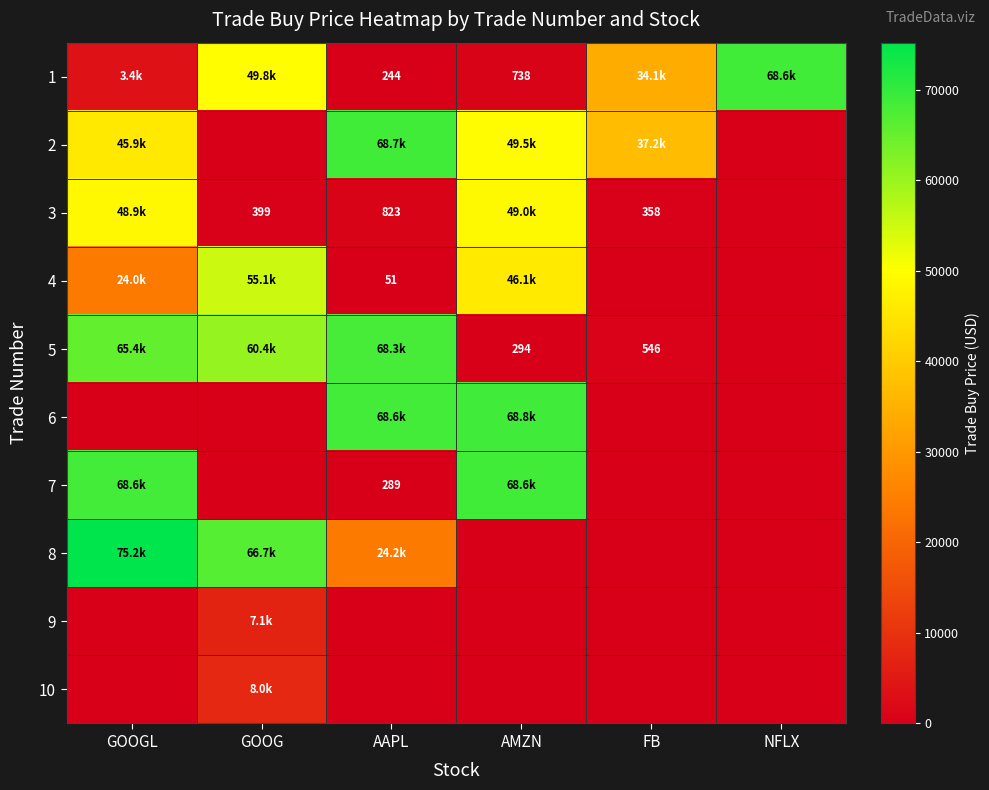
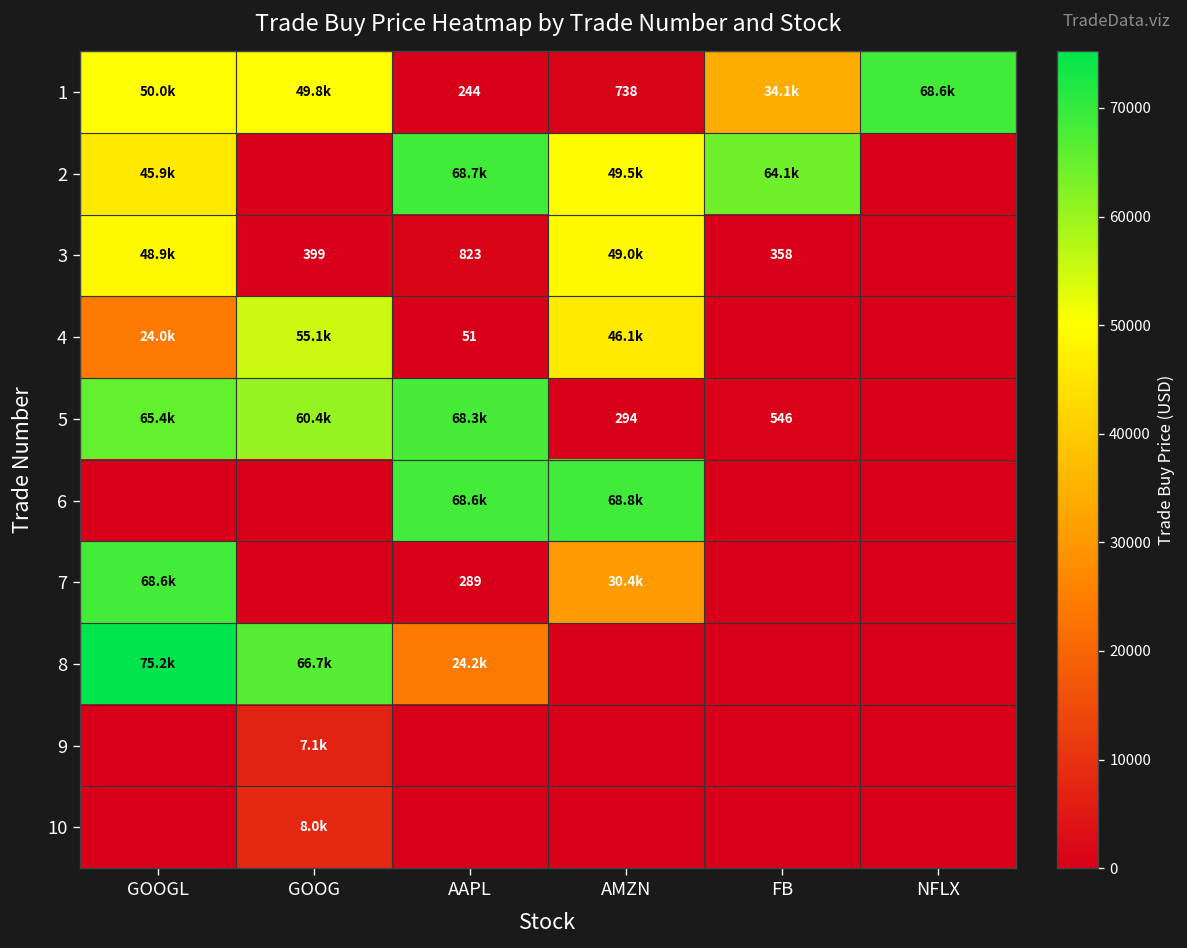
  {
    "1": {
-     "GOOGL": "3.4k",
+     "GOOGL": "50.0k",
      "GOOG": "49.8k",
      "AAPL": "244",
      "AMZN": "738",
      "FB": "34.1k",
      "NFLX": "68.6k"
    },
    "2": {
      "GOOGL": "45.9k",
      "AAPL": "68.7k",
      "AMZN": "49.5k",
-     "FB": "37.2k"
+     "FB": "64.1k"
    },
    "3": {
      "GOOGL": "48.9k",
      "GOOG": "399",
      "AAPL": "823",
      "AMZN": "49.0k",
      "FB": "358"
    },
    "4": {
      "GOOGL": "24.0k",
      "GOOG": "55.1k",
      "AAPL": "51",
      "AMZN": "46.1k"
    },
    "5": {
      "GOOGL": "65.4k",
      "GOOG": "60.4k",
      "AAPL": "68.3k",
      "AMZN": "294",
      "FB": "546"
    },
    "6": {
      "AAPL": "68.6k",
      "AMZN": "68.8k"
    },
    "7": {
      "GOOGL": "68.6k",
      "AAPL": "289",
-     "AMZN": "68.6k"
+     "AMZN": "30.4k"
    },
    "8": {
      "GOOGL": "75.2k",
      "GOOG": "66.7k",
      "AAPL": "24.2k"
    },
    "9": {
      "GOOG": "7.1k"
    },
    "10": {
      "GOOG": "8.0k"
    }
  }
